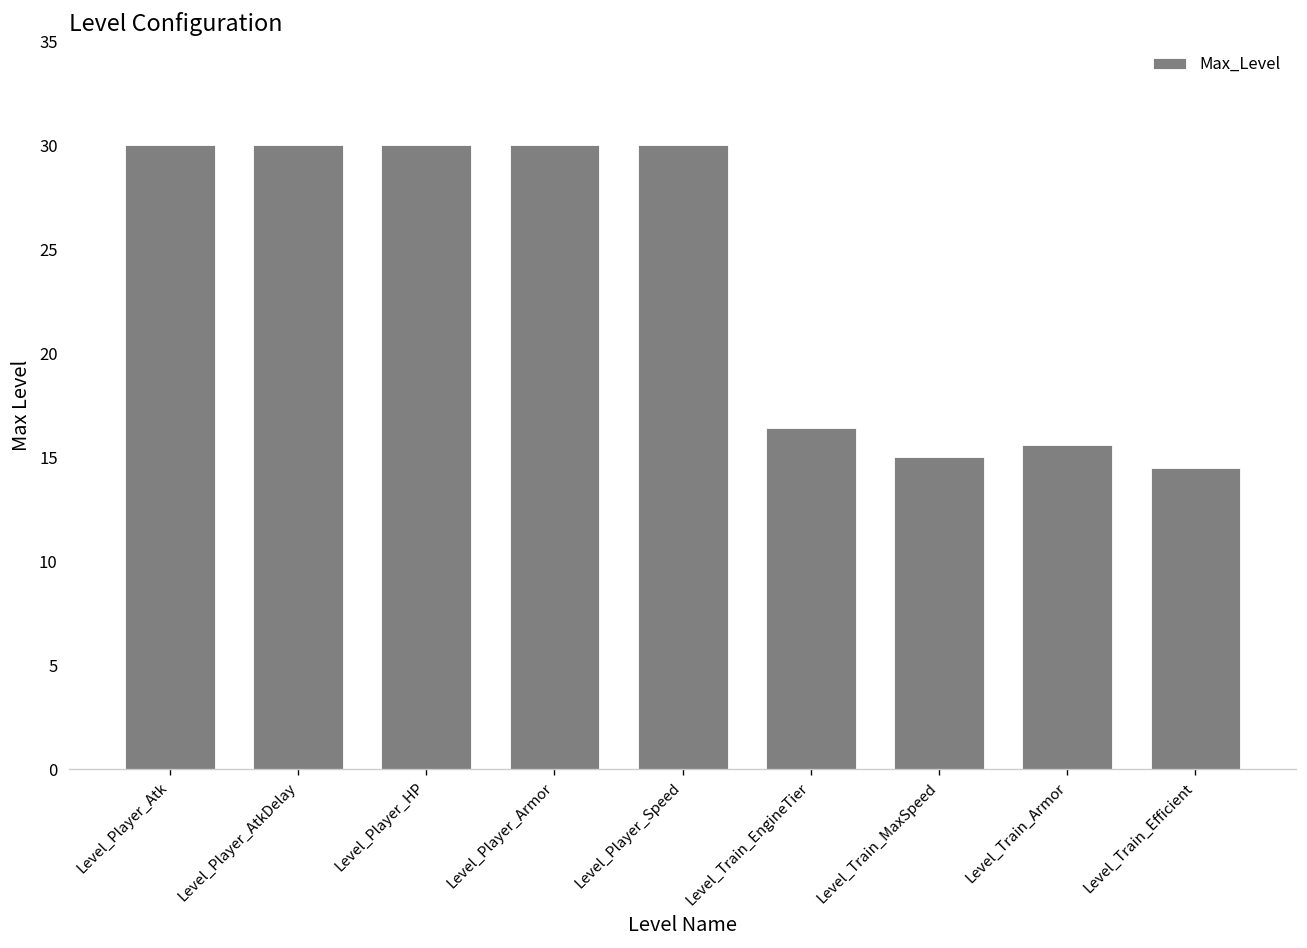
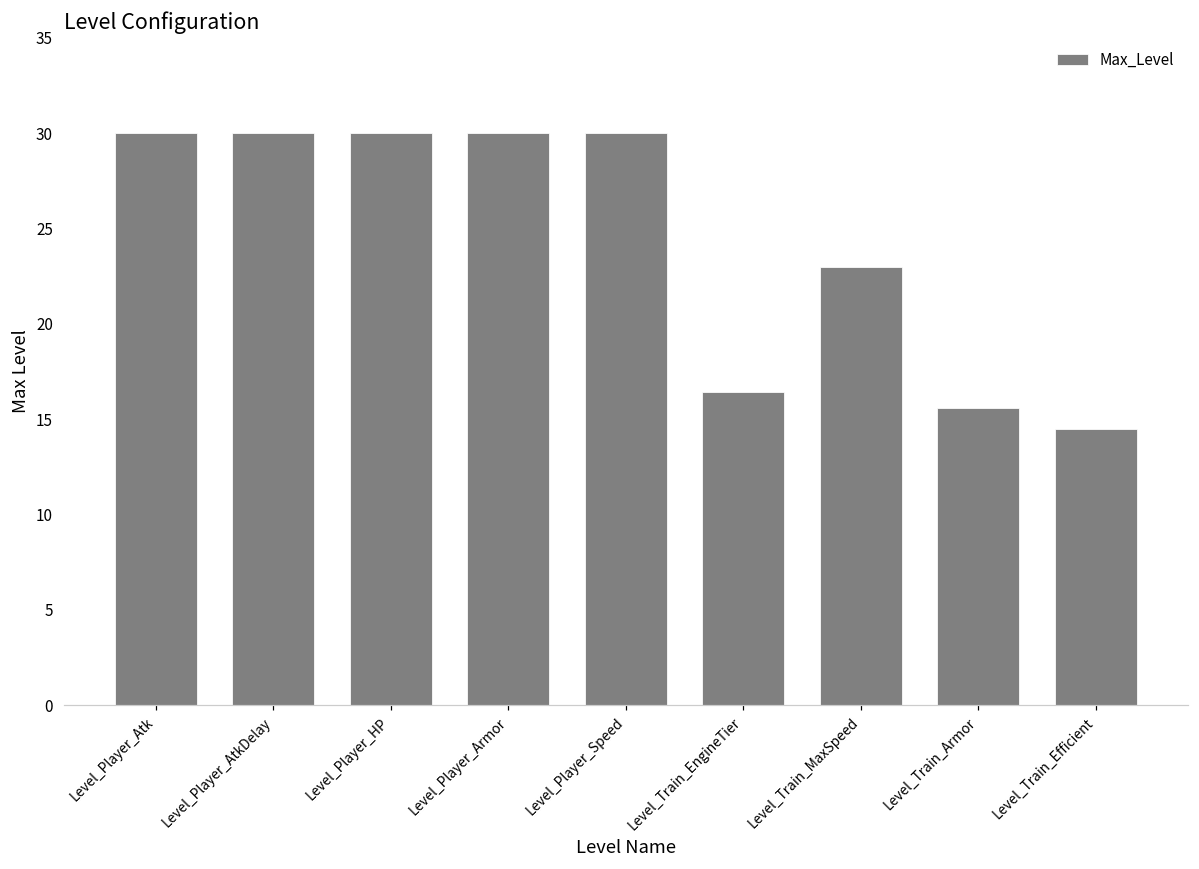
  {
    "Level_Player_Atk": 30,
    "Level_Player_AtkDelay": 30,
    "Level_Player_HP": 30,
    "Level_Player_Armor": 30,
    "Level_Player_Speed": 30,
    "Level_Train_EngineTier": 16.4,
-   "Level_Train_MaxSpeed": 15,
+   "Level_Train_MaxSpeed": 23,
    "Level_Train_Armor": 15.6,
    "Level_Train_Efficient": 14.5
  }
